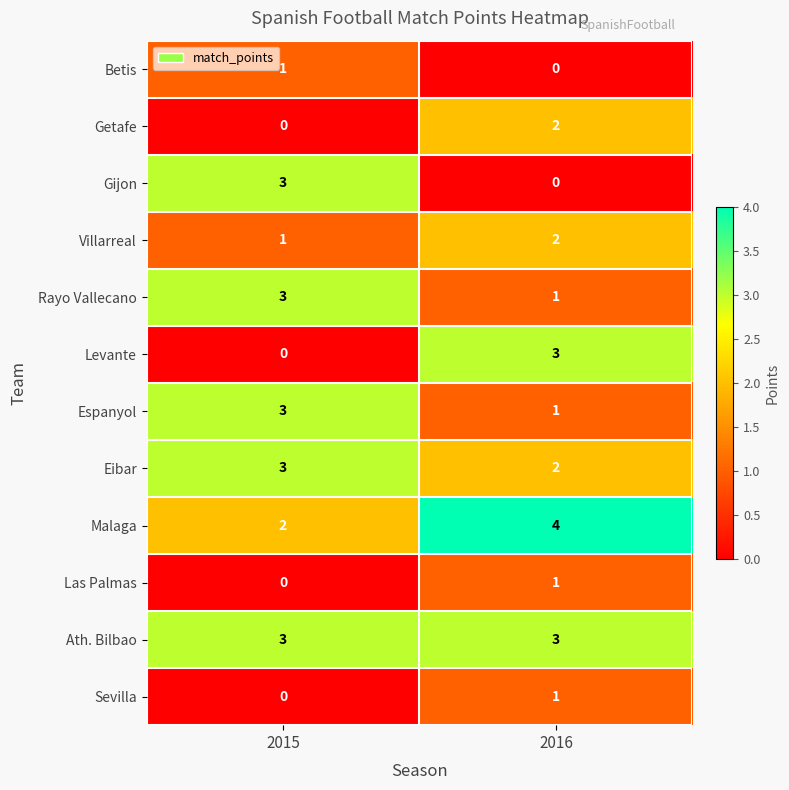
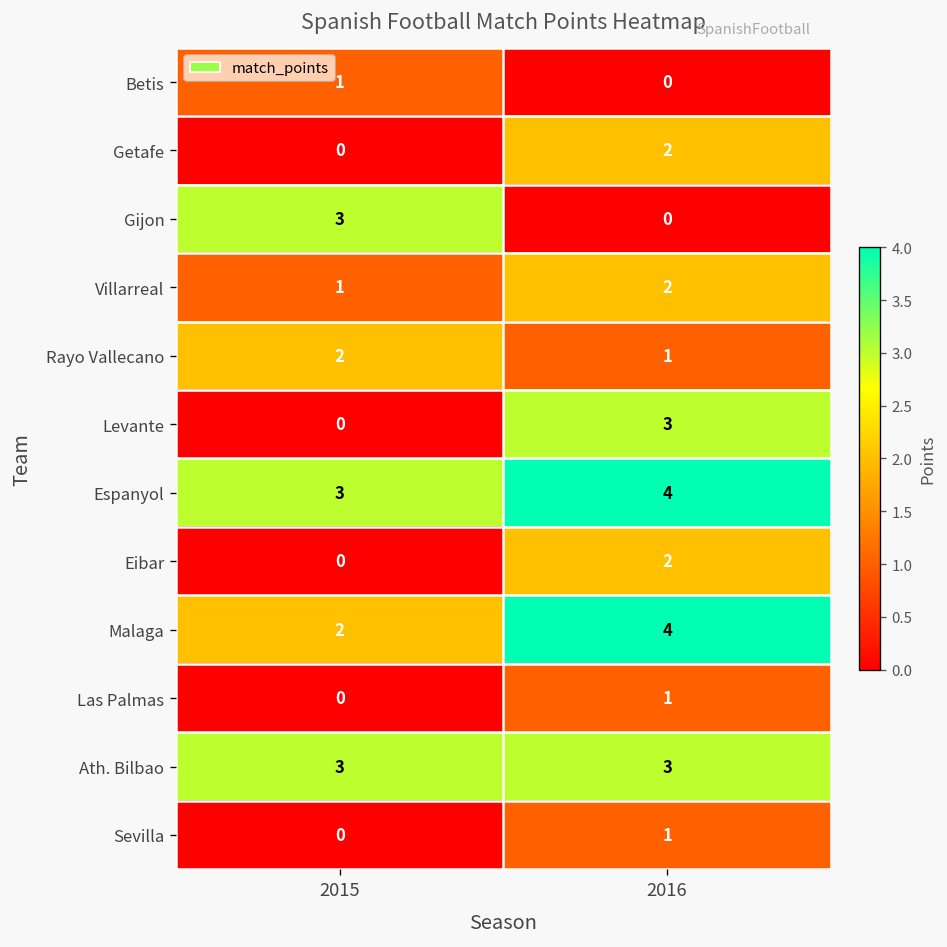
  {
    "Betis": {
      "2016": 0
    },
    "Getafe": {
      "2015": 0,
      "2016": 2
    },
    "Gijon": {
      "2015": 3,
      "2016": 0
    },
    "Villarreal": {
      "2015": 1,
      "2016": 2
    },
    "Rayo Vallecano": {
-     "2015": 3,
+     "2015": 2,
      "2016": 1
    },
    "Levante": {
      "2015": 0,
      "2016": 3
    },
    "Espanyol": {
      "2015": 3,
-     "2016": 1
+     "2016": 4
    },
    "Eibar": {
-     "2015": 3,
+     "2015": 0,
      "2016": 2
    },
    "Malaga": {
      "2015": 2,
      "2016": 4
    },
    "Las Palmas": {
      "2015": 0,
      "2016": 1
    },
    "Ath. Bilbao": {
      "2015": 3,
      "2016": 3
    },
    "Sevilla": {
      "2015": 0,
      "2016": 1
    }
  }
